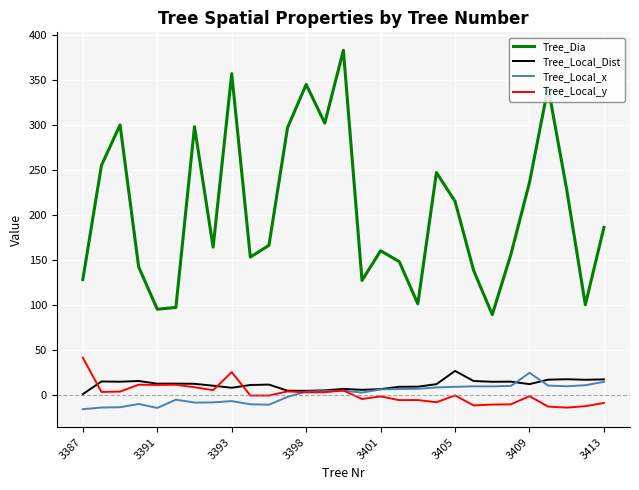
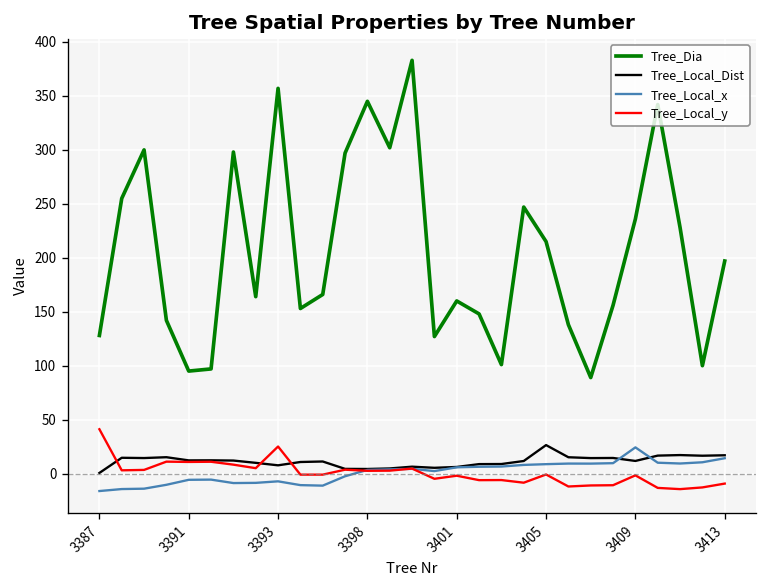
  {
    "Tree_Dia": {
      "3387": 130,
      "3391": 100,
      "3393": 360,
      "3398": 350,
      "3401": 160,
      "3405": 220,
      "3409": 240,
-     "3413": 190
+     "3413": 200
    },
    "Tree_Local_Dist": {
      "3387": 0,
      "3393": 10,
      "3405": 30,
      "3409": 10
    },
    "Tree_Local_x": {
      "3387": -20,
-     "3391": -15,
+     "3391": -6,
      "3393": -10,
      "3405": 10,
      "3409": 20
    },
    "Tree_Local_y": {
      "3387": 40,
      "3393": 30,
      "3401": 0,
      "3405": 0,
      "3409": 0,
      "3413": -10
    }
  }
